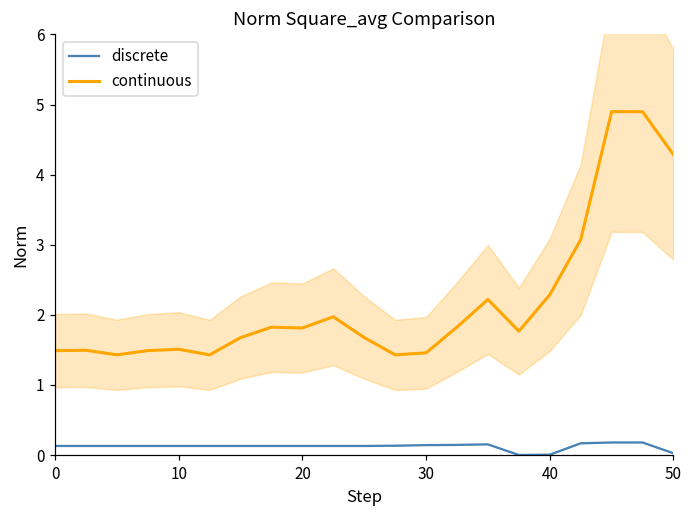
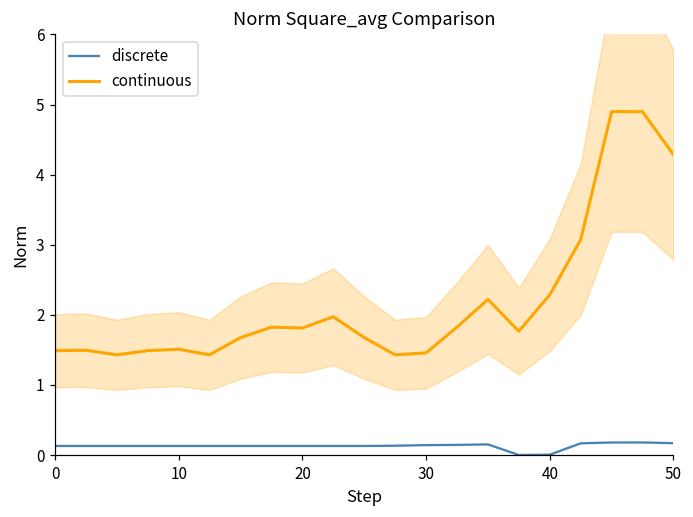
  {
    "discrete": {
      "0": 0.1,
      "20": 0.1,
      "30": 0.1,
      "40": 0.0,
-     "50": 0.0
+     "50": 0.2
    }
  }
